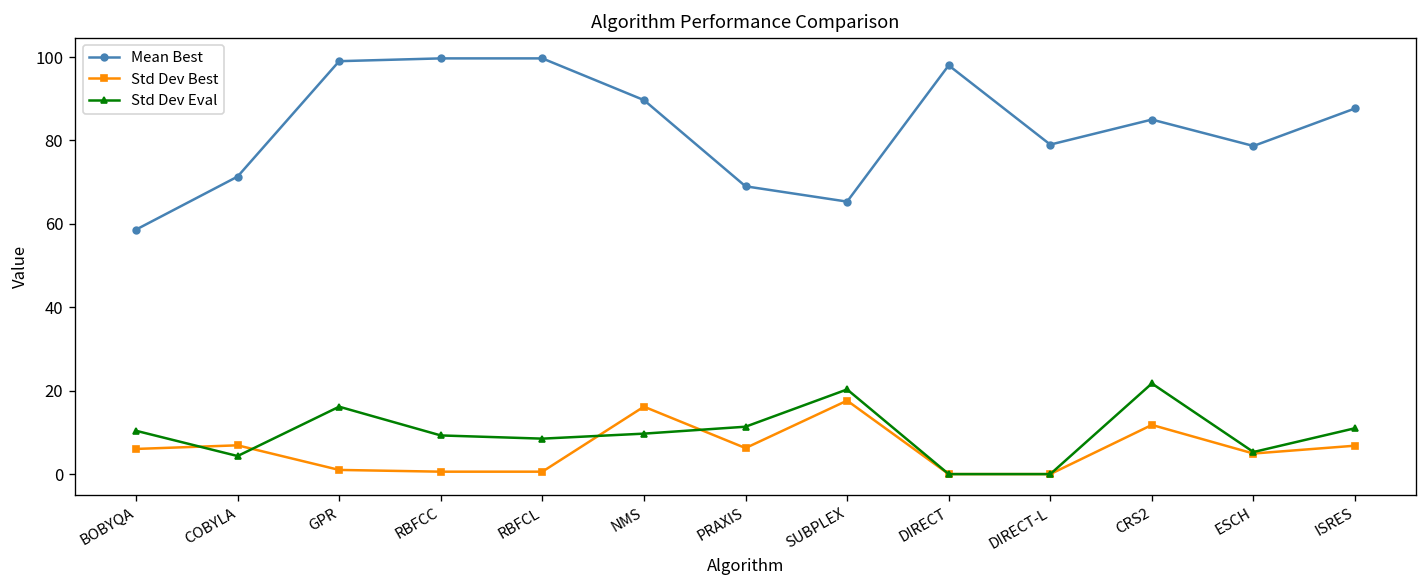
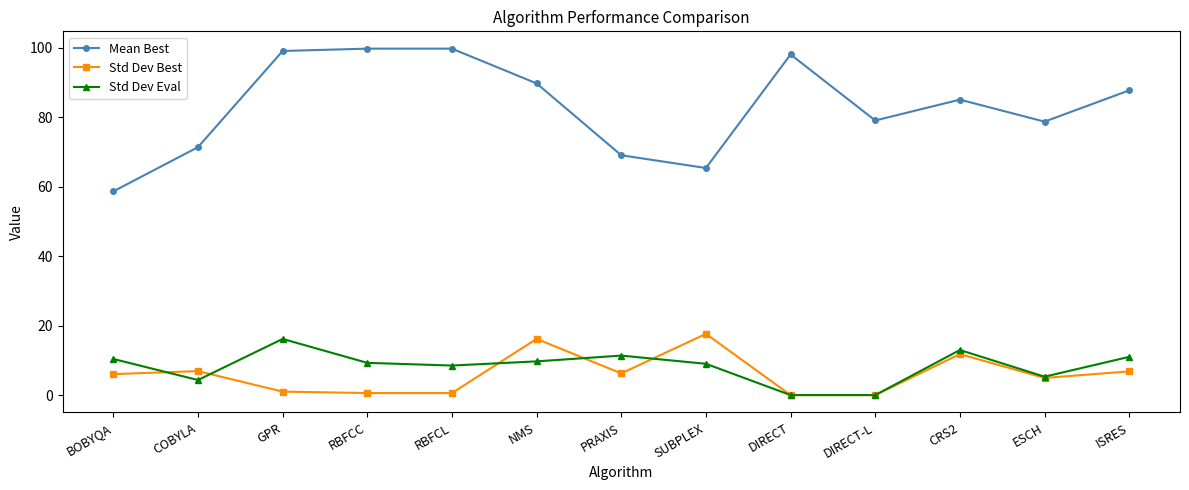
  {
    "Mean Best": {
      "BOBYQA": 59,
      "COBYLA": 71,
      "GPR": 99,
      "RBFCC": 100,
      "RBFCL": 100,
      "NMS": 90,
      "PRAXIS": 69,
      "SUBPLEX": 65,
      "DIRECT": 98,
      "DIRECT-L": 79,
      "CRS2": 85,
      "ESCH": 79,
      "ISRES": 88
    },
    "Std Dev Best": {
      "BOBYQA": 6,
      "COBYLA": 7,
      "GPR": 1,
      "RBFCC": 1,
      "RBFCL": 1,
      "NMS": 16,
      "PRAXIS": 6,
      "SUBPLEX": 18,
      "CRS2": 12,
      "ISRES": 7
    },
    "Std Dev Eval": {
      "BOBYQA": 10,
      "COBYLA": 4,
      "GPR": 16,
      "RBFCC": 9,
      "RBFCL": 9,
      "NMS": 10,
      "PRAXIS": 11,
-     "SUBPLEX": 20,
-     "CRS2": 22,
+     "SUBPLEX": 9,
+     "CRS2": 13,
      "ISRES": 11
    }
  }
